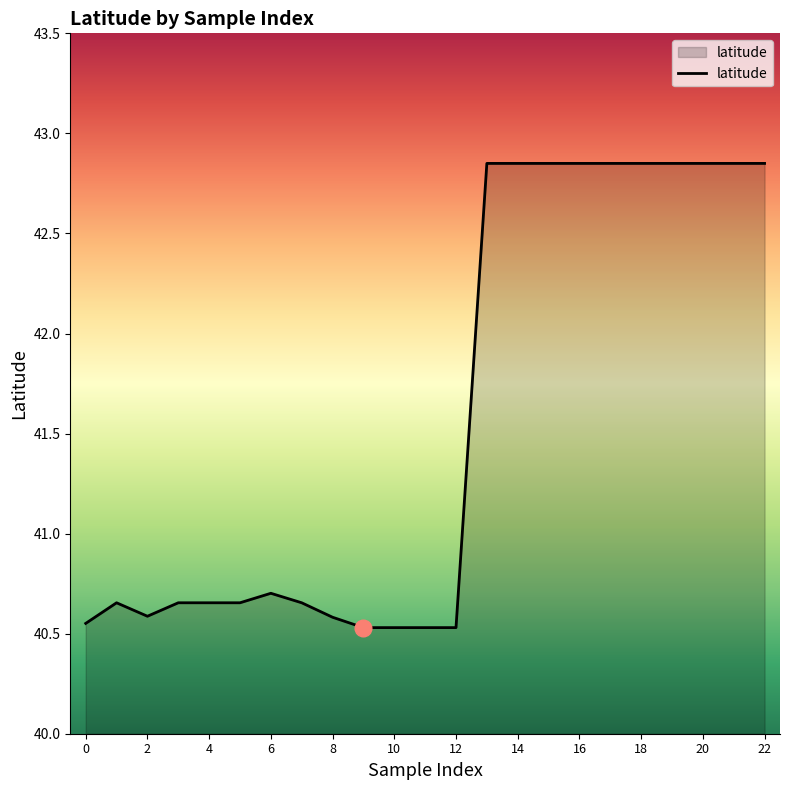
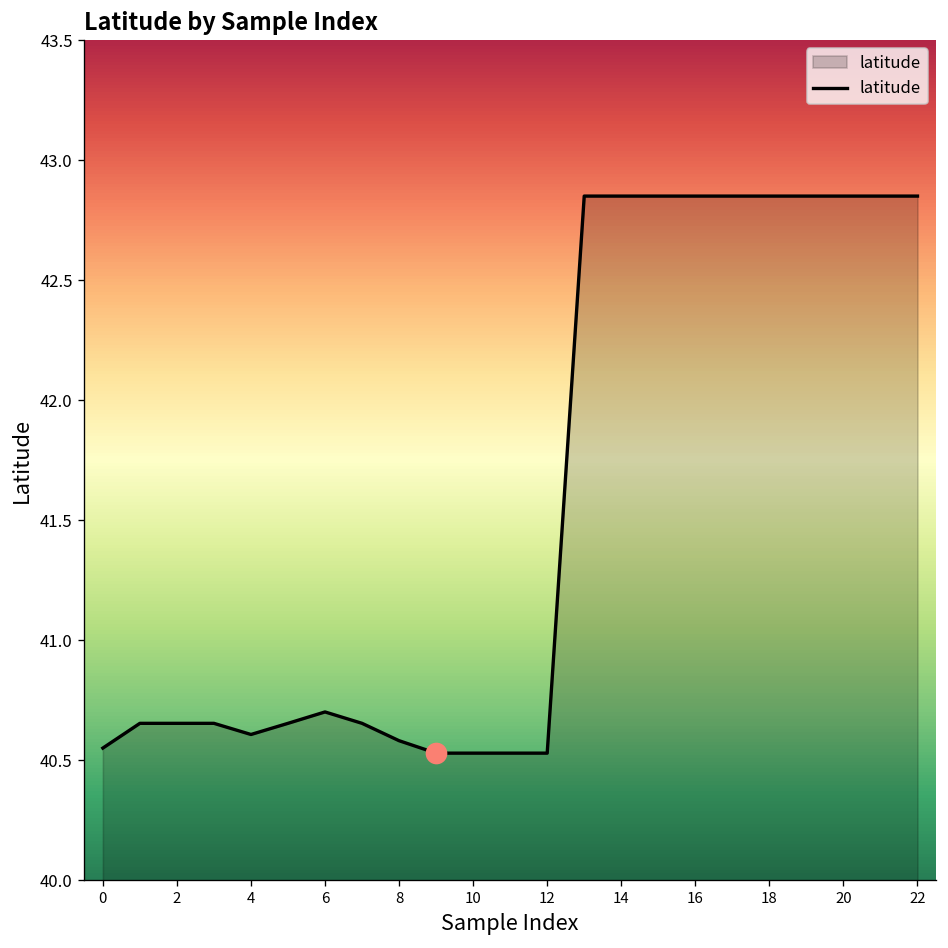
  {
    "latitude": {
      "0": 40.55,
-     "2": 40.59,
-     "4": 40.65,
+     "2": 40.65,
+     "4": 40.61,
      "6": 40.70,
      "8": 40.58,
      "10": 40.53,
      "12": 40.53,
      "14": 42.85,
      "16": 42.85,
      "18": 42.85,
      "20": 42.85,
      "22": 42.85
    }
  }
